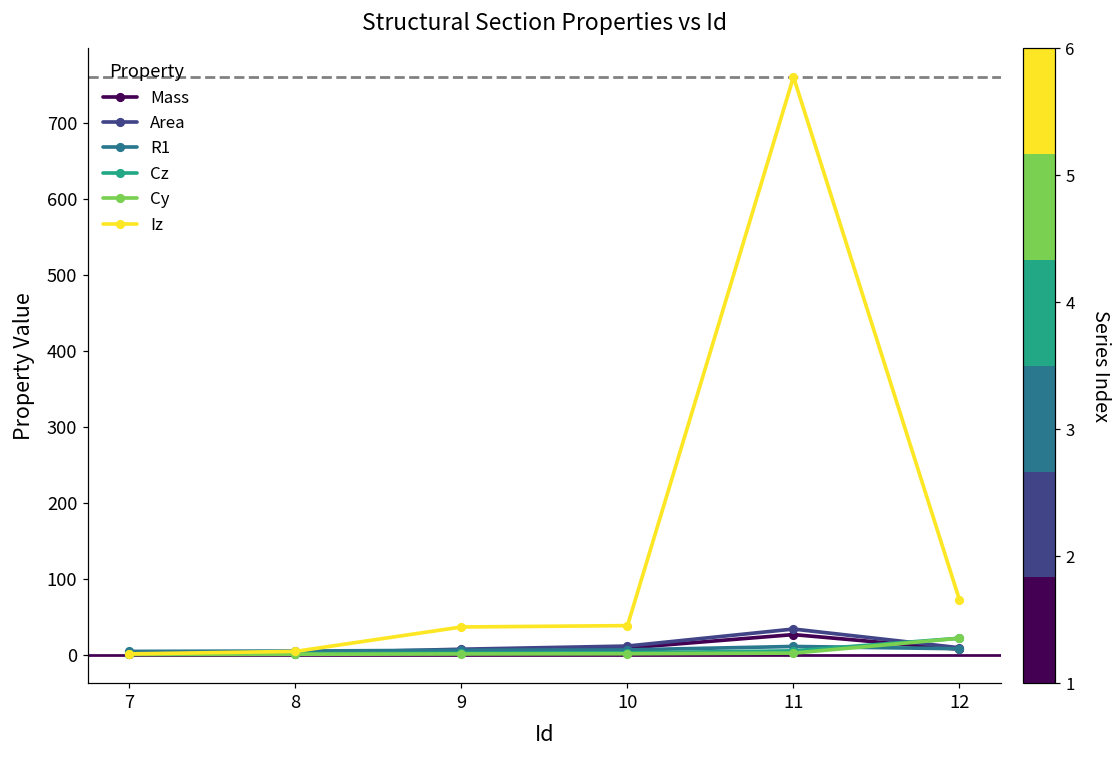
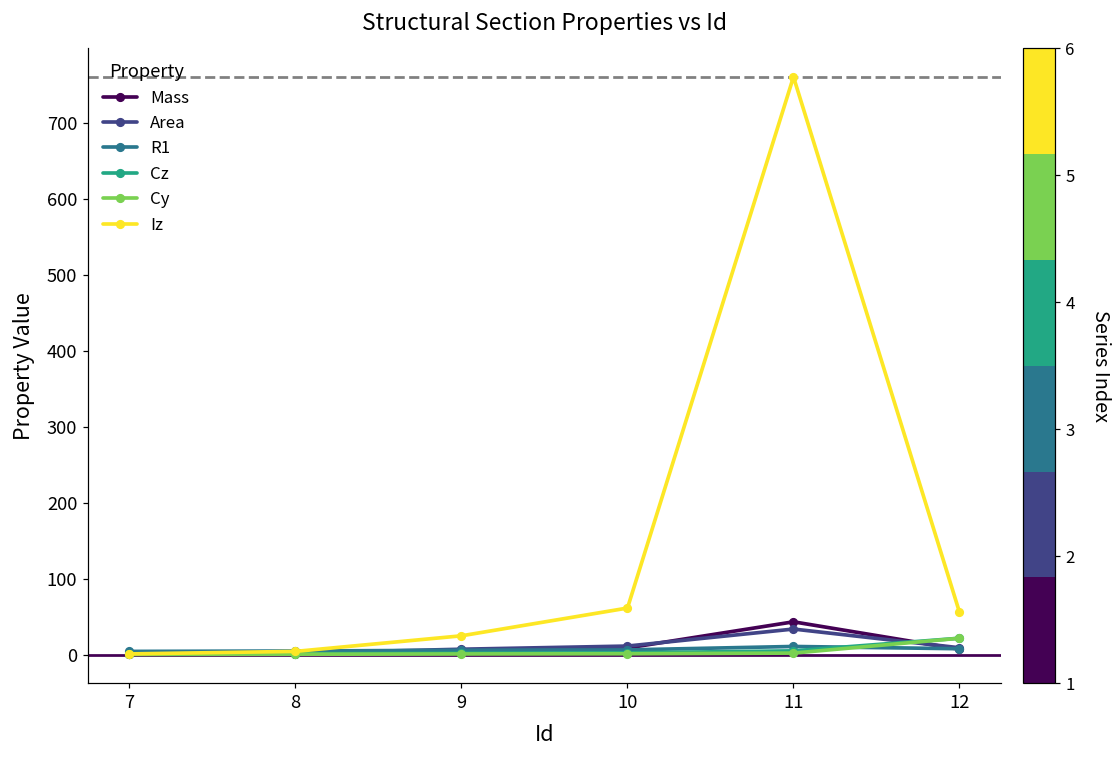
  {
    "Mass": {
-     "11": 30
+     "11": 40
    },
    "Iz": {
-     "9": 40,
-     "10": 40,
+     "9": 30,
+     "10": 60,
      "11": 760,
-     "12": 70
+     "12": 60
    }
  }
